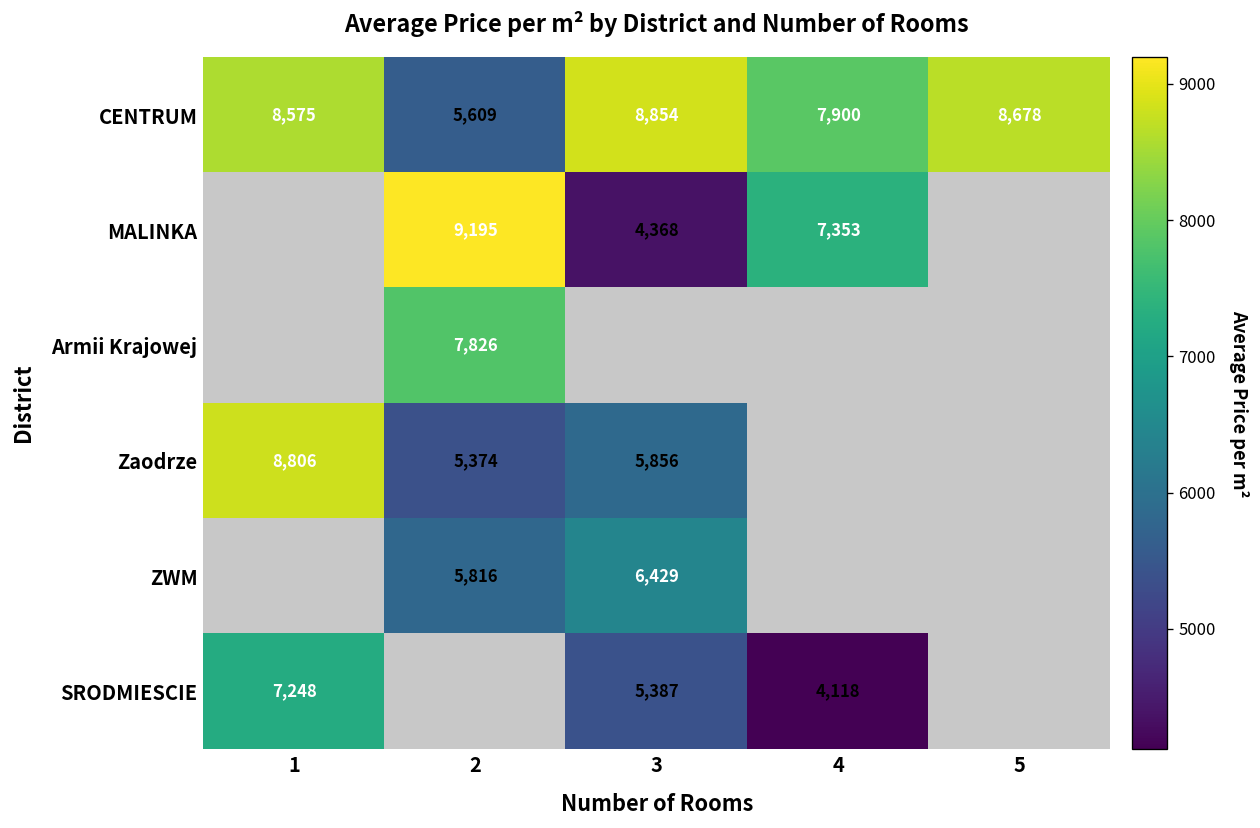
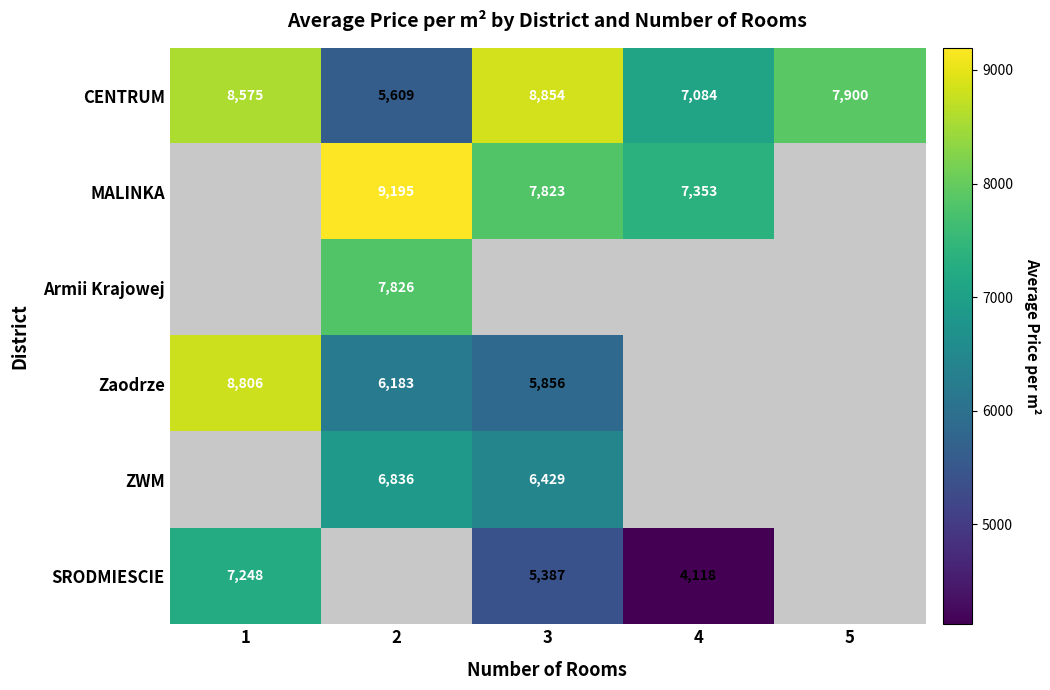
  {
    "CENTRUM": {
      "1": "8,575",
      "2": "5,609",
      "3": "8,854",
-     "4": "7,900",
-     "5": "8,678"
+     "4": "7,084",
+     "5": "7,900"
    },
    "MALINKA": {
      "2": "9,195",
-     "3": "4,368",
+     "3": "7,823",
      "4": "7,353"
    },
    "Armii Krajowej": {
      "2": "7,826"
    },
    "Zaodrze": {
      "1": "8,806",
-     "2": "5,374",
+     "2": "6,183",
      "3": "5,856"
    },
    "ZWM": {
-     "2": "5,816",
+     "2": "6,836",
      "3": "6,429"
    },
    "SRODMIESCIE": {
      "1": "7,248",
      "3": "5,387",
      "4": "4,118"
    }
  }
